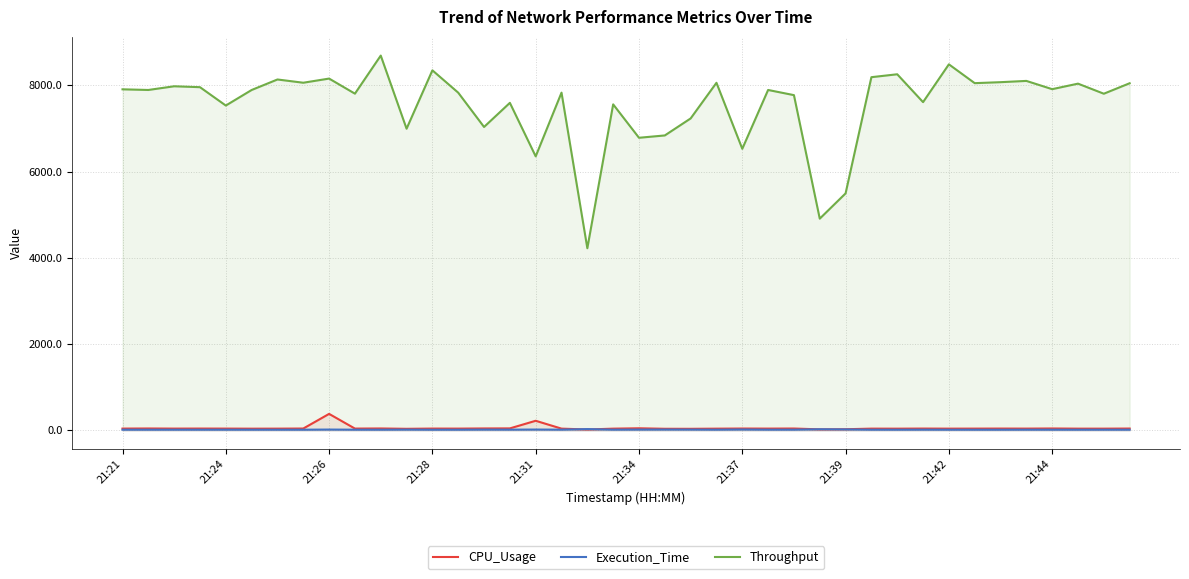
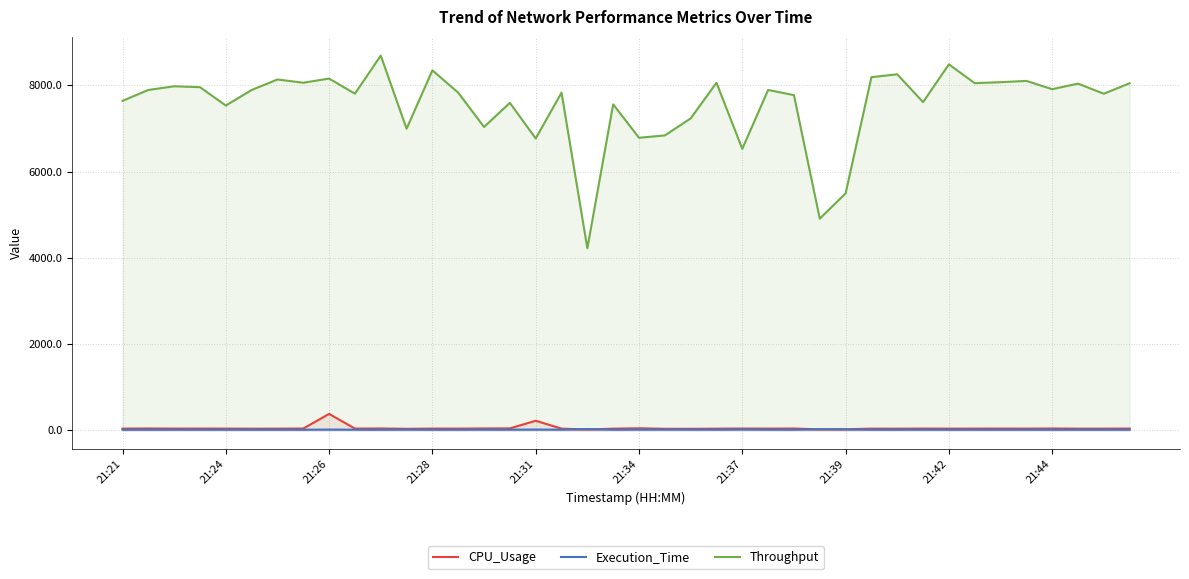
  {
    "CPU_Usage": {
      "21:26": 400,
      "21:31": 200
    },
    "Execution_Time": {
      "21:26": 0,
      "21:31": 0
    },
    "Throughput": {
-     "21:21": 7900,
+     "21:21": 7600,
      "21:26": 8200,
-     "21:31": 6400,
+     "21:31": 6800,
      "21:34": 6800
    }
  }
